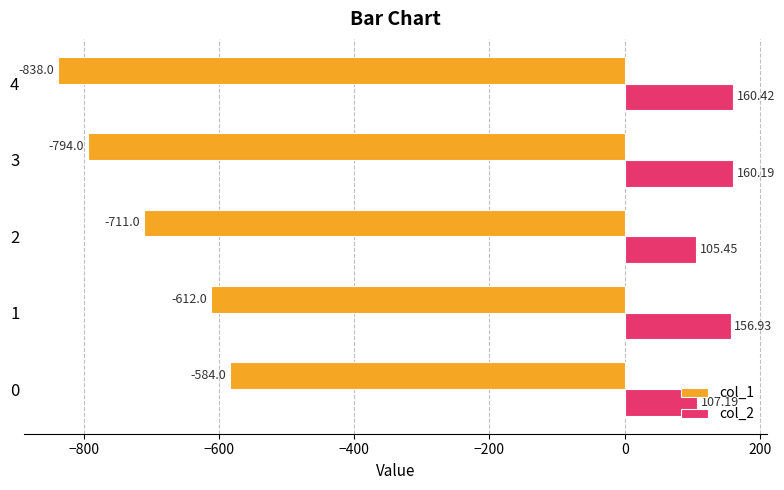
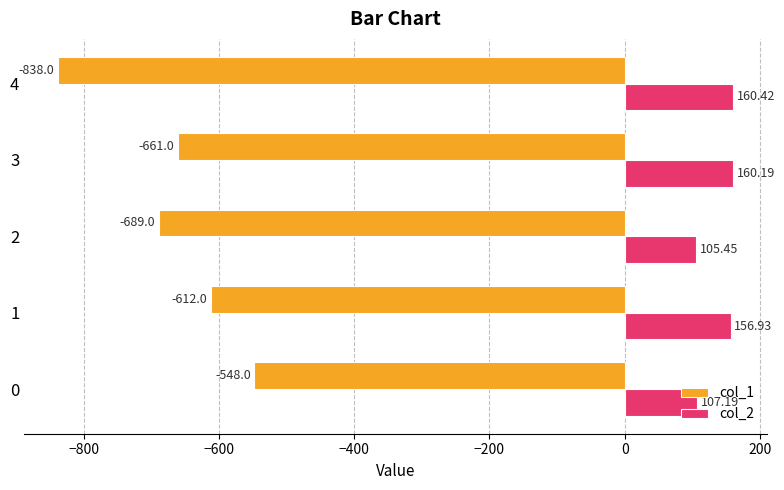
  {
    "col_1": {
      "4": -838.0,
-     "3": -794.0,
-     "2": -711.0,
+     "3": -661.0,
+     "2": -689.0,
      "1": -612.0,
-     "0": -584.0
+     "0": -548.0
    },
    "col_2": {
      "4": 160.42,
      "3": 160.19,
      "2": 105.45,
      "1": 156.93,
      "0": 107.19
    }
  }
